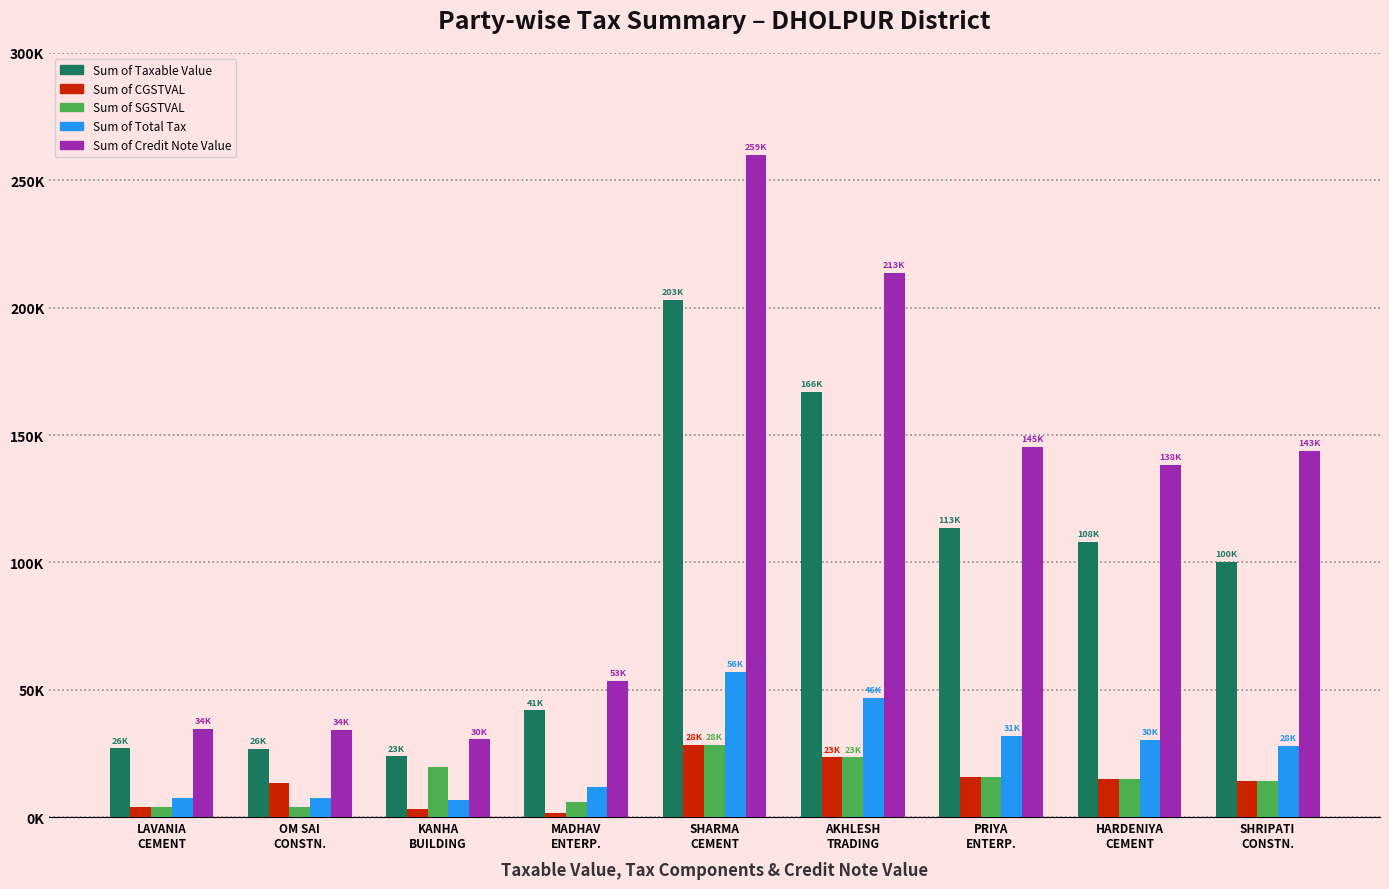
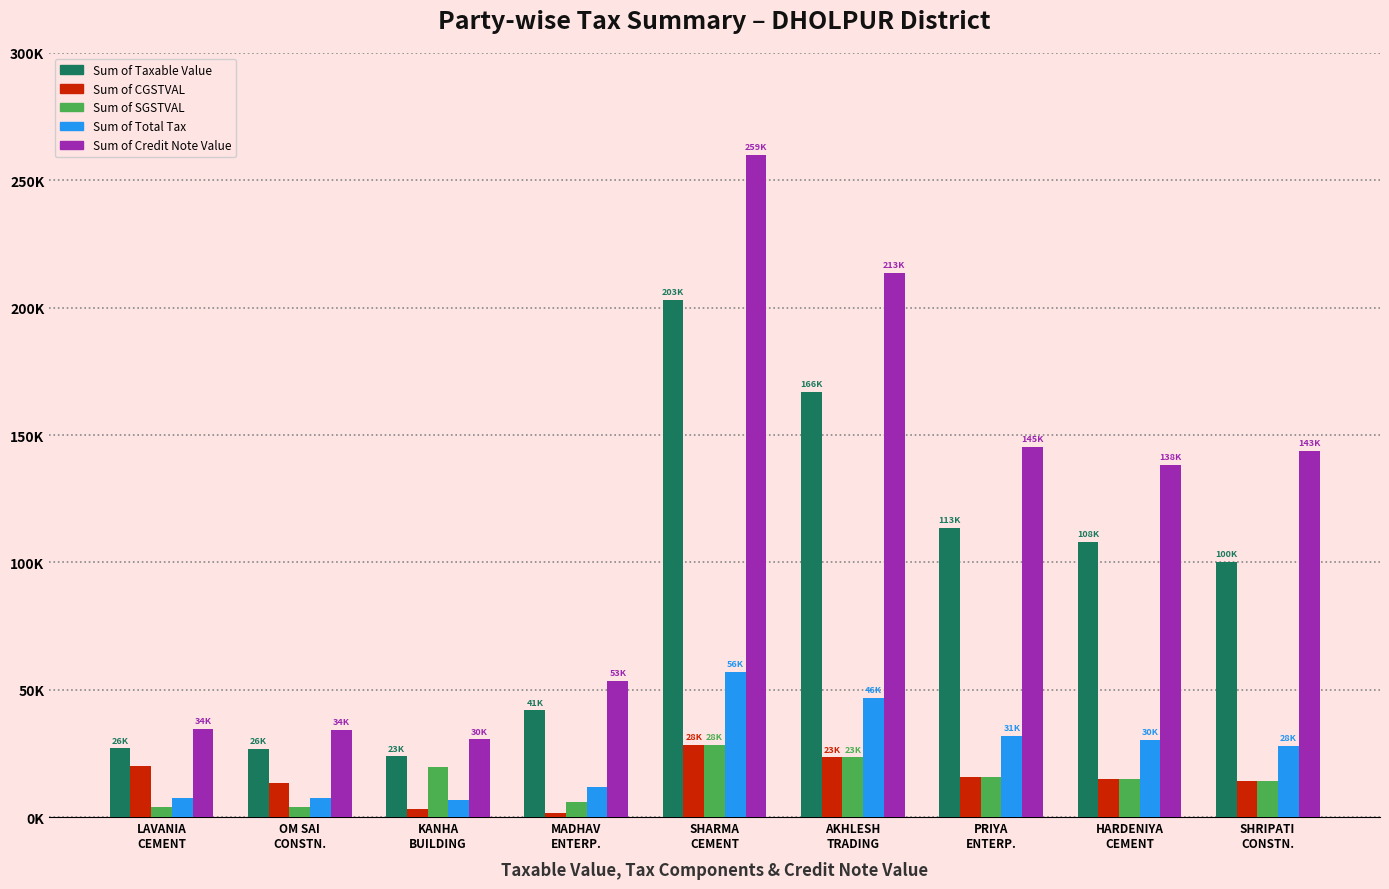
  {
    "Sum of Taxable Value": {
      "SHARMA CEMENT": "203K",
      "HARDENIYA CEMENT": "108K",
      "SHRIPATI CONSTN.": "100K"
    },
    "Sum of CGSTVAL": {
-     "LAVANIA CEMENT": "4000",
+     "LAVANIA CEMENT": "20000",
      "OM SAI CONSTN.": "13000",
      "KANHA BUILDING": "3000",
      "MADHAV ENTERP.": "2000",
      "PRIYA ENTERP.": "16000",
      "HARDENIYA CEMENT": "15000",
      "SHRIPATI CONSTN.": "14000"
    },
    "Sum of SGSTVAL": {
      "SHARMA CEMENT": "28K",
      "AKHLESH TRADING": "23K"
    },
    "Sum of Total Tax": {
      "HARDENIYA CEMENT": "30K",
      "SHRIPATI CONSTN.": "28K"
    },
    "Sum of Credit Note Value": {
      "OM SAI CONSTN.": "34K",
      "KANHA BUILDING": "30K",
      "PRIYA ENTERP.": "145K",
      "HARDENIYA CEMENT": "138K"
    }
  }
